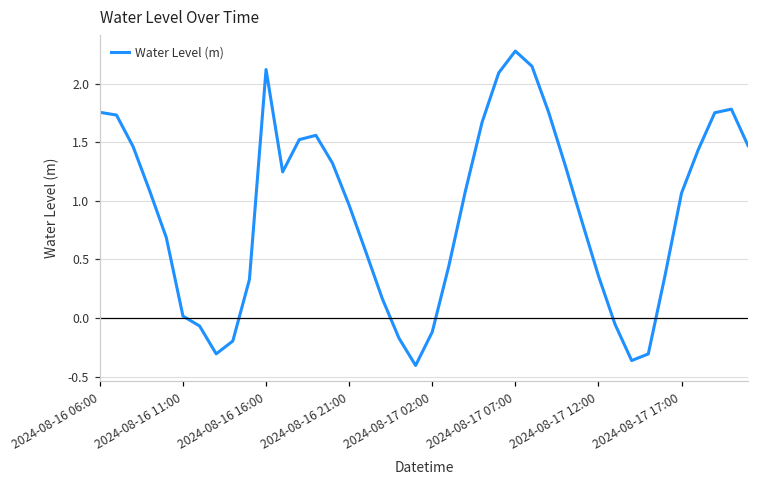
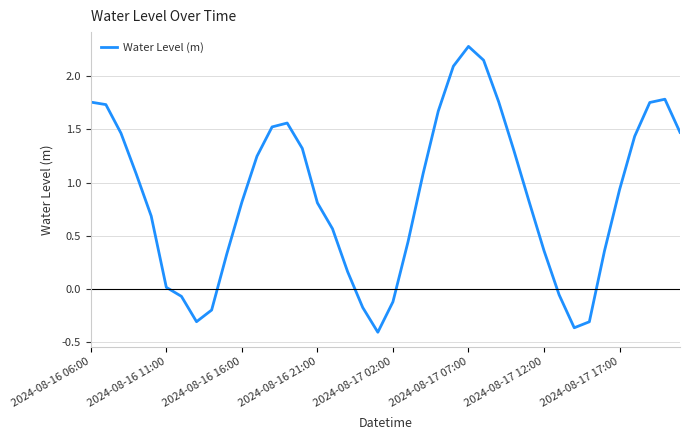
  {
    "2024-08-16 06:00": 1.75,
    "2024-08-16 11:00": 0.02,
-   "2024-08-16 16:00": 2.12,
-   "2024-08-16 21:00": 0.96,
+   "2024-08-16 16:00": 0.82,
+   "2024-08-16 21:00": 0.81,
    "2024-08-17 02:00": -0.12,
    "2024-08-17 07:00": 2.28,
    "2024-08-17 12:00": 0.36,
-   "2024-08-17 17:00": 1.07
+   "2024-08-17 17:00": 0.93
  }
